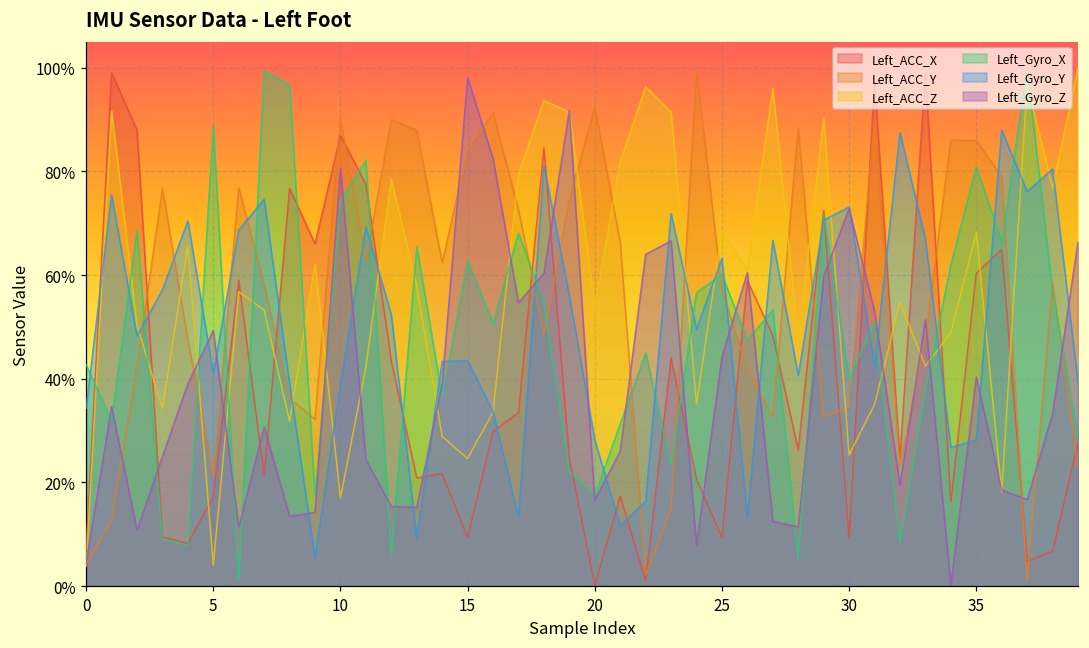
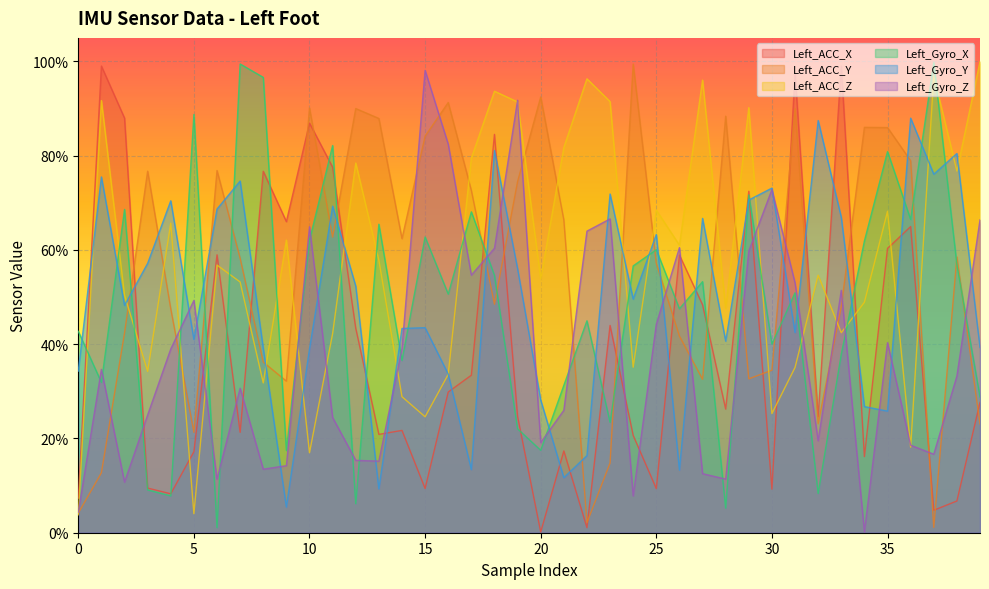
  {
    "Left_Gyro_X": {
      "0": "43%",
      "5": "89%",
-     "10": "74%",
+     "10": "62%",
      "15": "63%",
      "20": "17%",
      "25": "60%",
      "30": "40%",
      "35": "81%"
    },
    "Left_Gyro_Y": {
      "0": "34%",
      "5": "41%",
      "10": "39%",
      "15": "44%",
      "20": "28%",
      "25": "63%",
-     "35": "28%"
+     "35": "26%"
    },
    "Left_Gyro_Z": {
      "5": "49%",
-     "10": "81%",
+     "10": "65%",
      "15": "98%",
-     "20": "17%",
+     "20": "19%",
      "25": "44%",
      "35": "40%"
    }
  }
